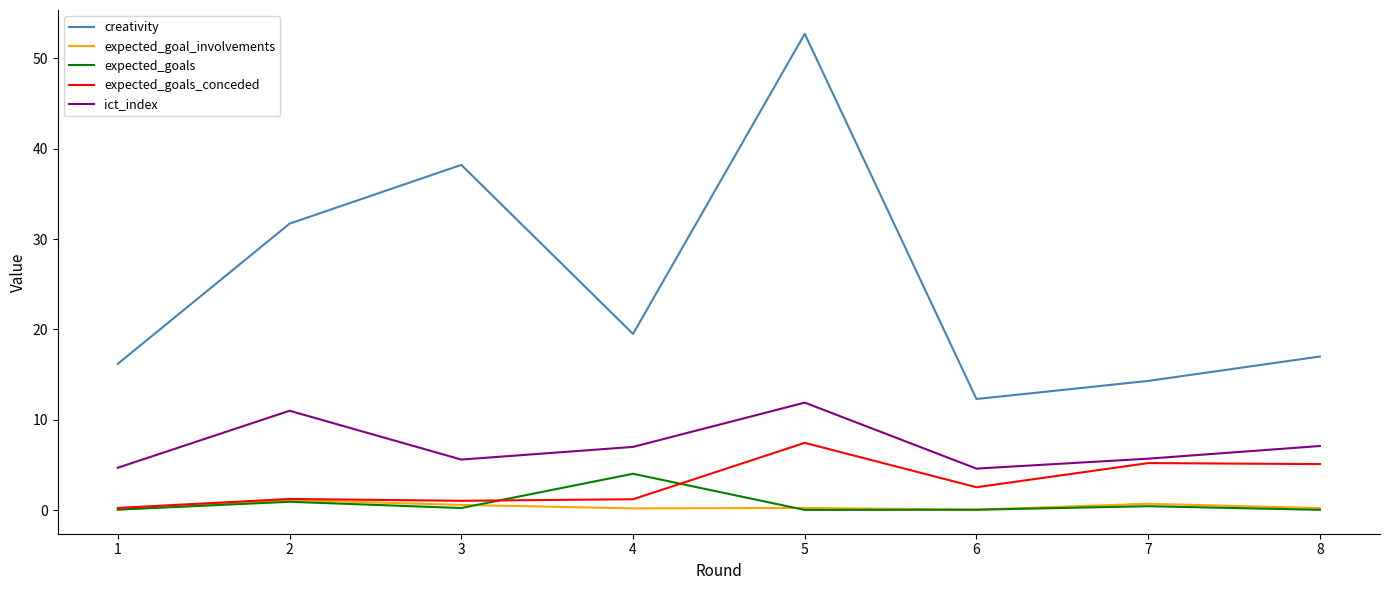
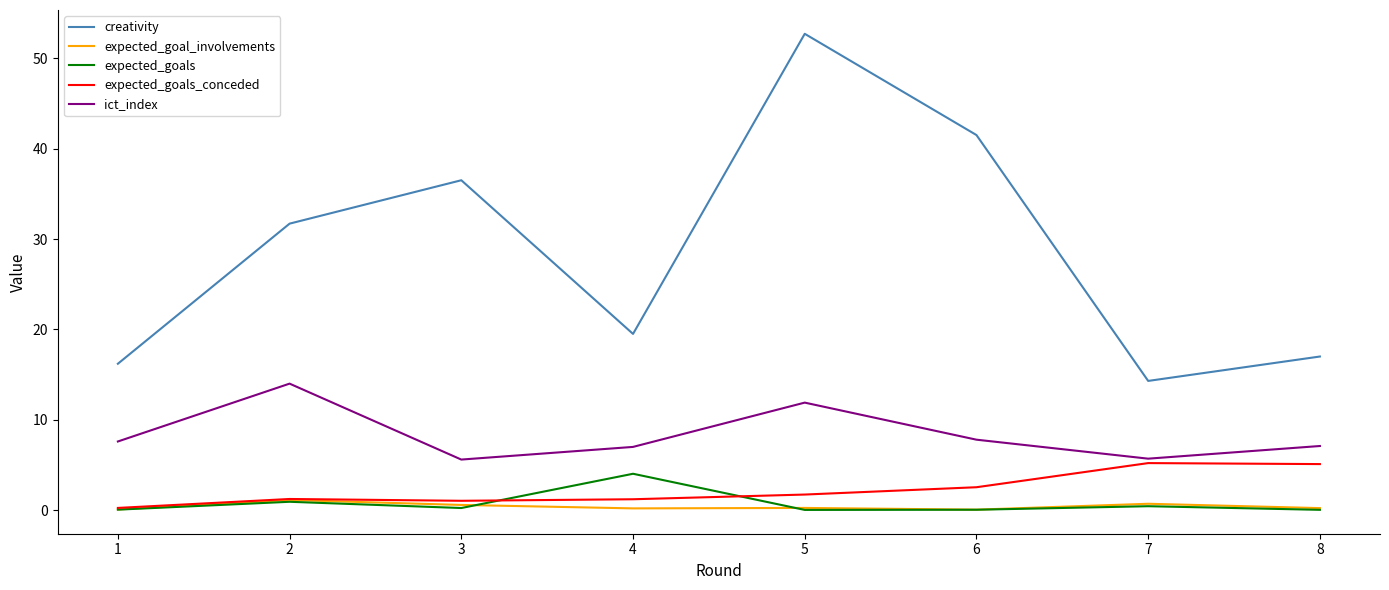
  {
    "creativity": {
      "1": 16,
      "2": 32,
-     "3": 38,
+     "3": 37,
      "4": 20,
      "5": 53,
-     "6": 12,
+     "6": 42,
      "7": 14,
      "8": 17
    },
    "expected_goal_involvements": {
      "3": 1,
      "4": 0
    },
    "expected_goals": {
      "3": 0,
      "4": 4
    },
    "expected_goals_conceded": {
      "3": 1,
      "4": 1,
-     "5": 7,
+     "5": 2,
      "6": 3,
      "7": 5,
      "8": 5
    },
    "ict_index": {
-     "1": 5,
-     "2": 11,
+     "1": 8,
+     "2": 14,
      "3": 6,
      "4": 7,
      "5": 12,
-     "6": 5,
+     "6": 8,
      "7": 6,
      "8": 7
    }
  }
